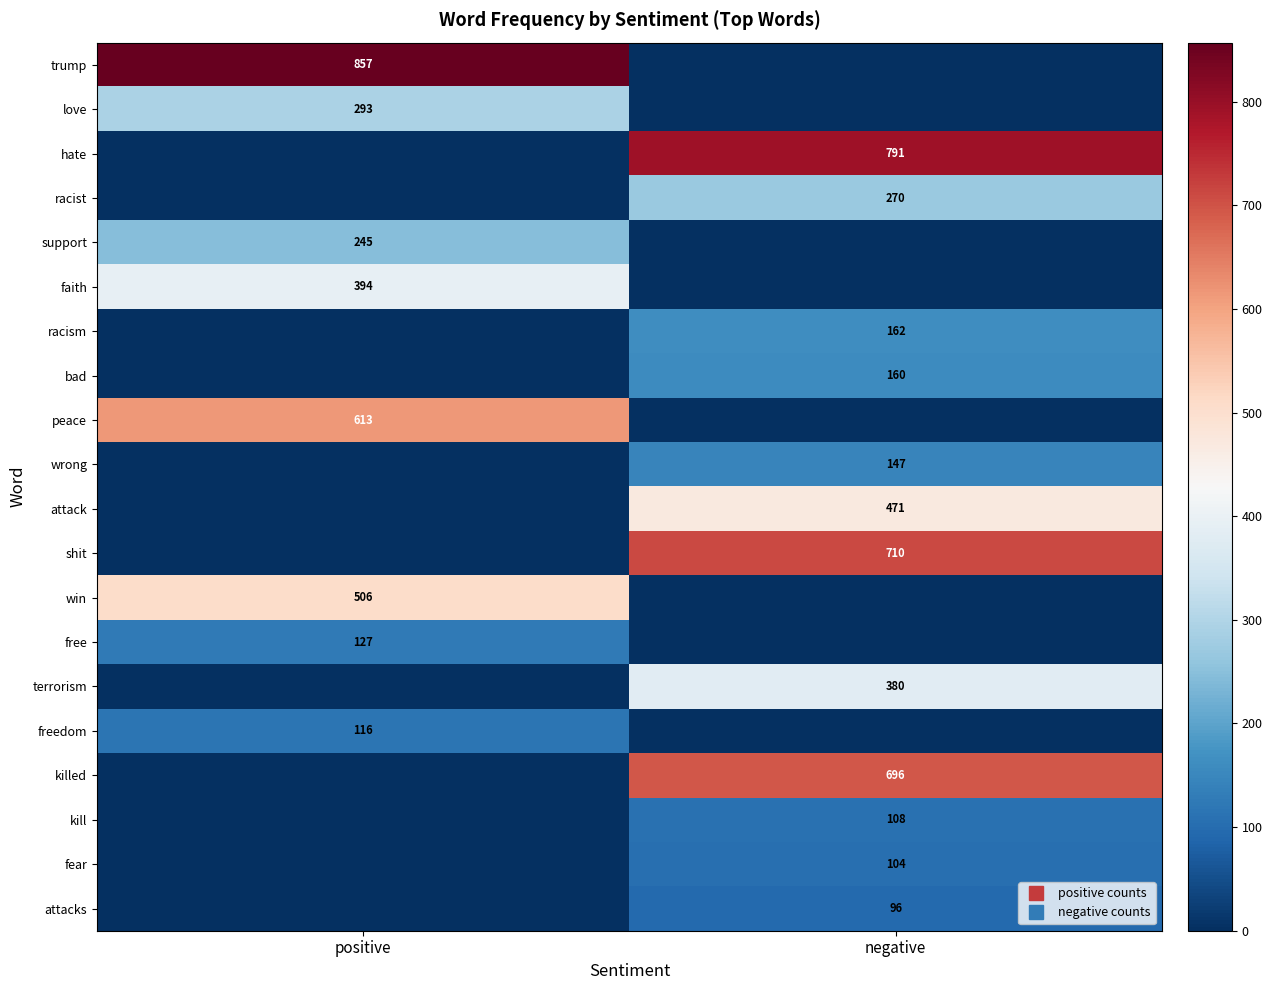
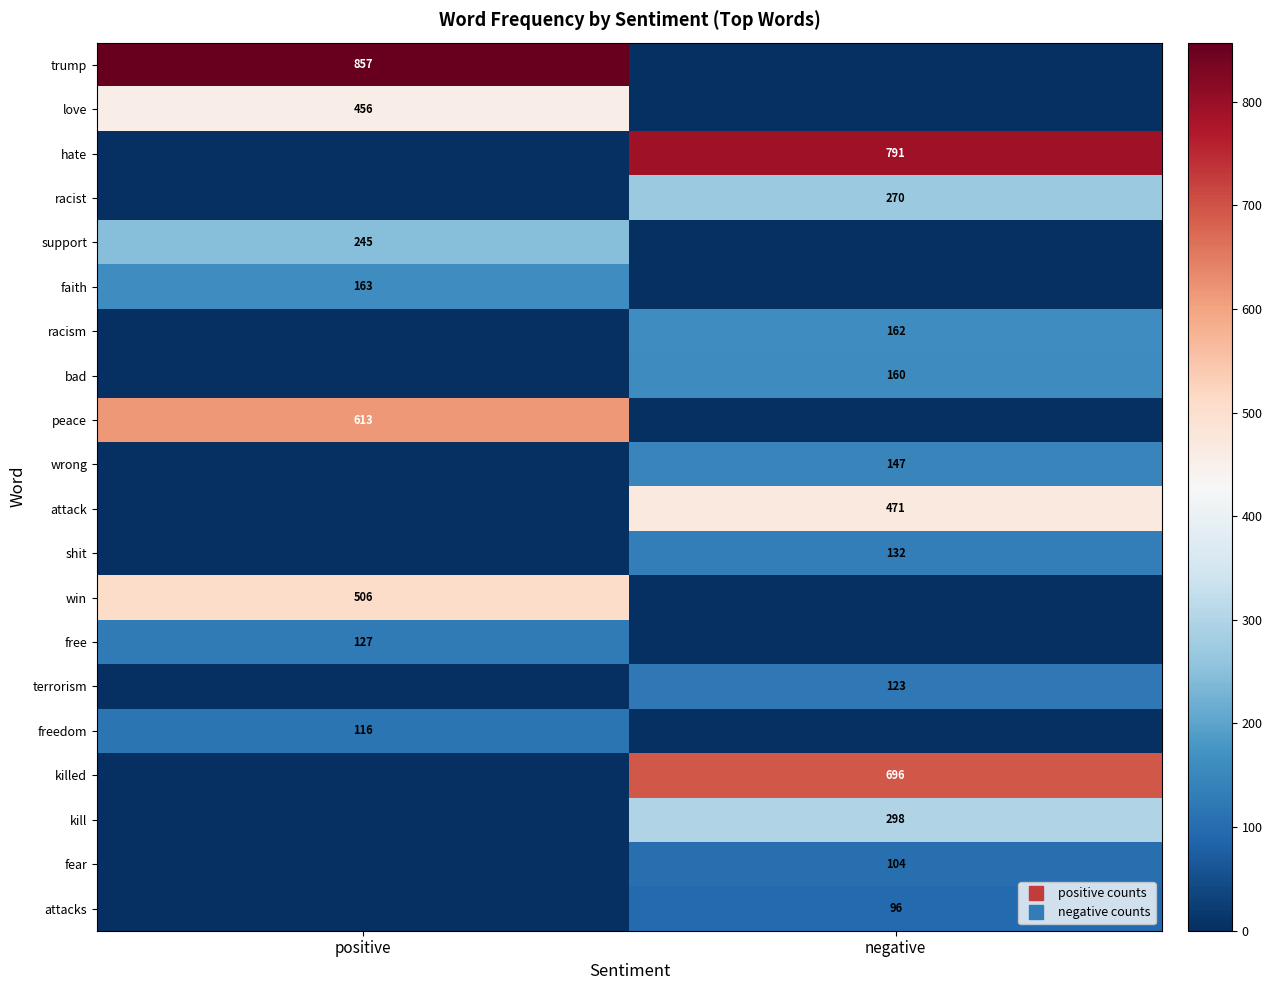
  {
    "trump": {
      "positive": 857
    },
    "love": {
-     "positive": 293
+     "positive": 456
    },
    "hate": {
      "negative": 791
    },
    "racist": {
      "negative": 270
    },
    "support": {
      "positive": 245
    },
    "faith": {
-     "positive": 394
+     "positive": 163
    },
    "racism": {
      "negative": 162
    },
    "bad": {
      "negative": 160
    },
    "peace": {
      "positive": 613
    },
    "wrong": {
      "negative": 147
    },
    "attack": {
      "negative": 471
    },
    "shit": {
-     "negative": 710
+     "negative": 132
    },
    "win": {
      "positive": 506
    },
    "free": {
      "positive": 127
    },
    "terrorism": {
-     "negative": 380
+     "negative": 123
    },
    "freedom": {
      "positive": 116
    },
    "killed": {
      "negative": 696
    },
    "kill": {
-     "negative": 108
+     "negative": 298
    },
    "fear": {
      "negative": 104
    },
    "attacks": {
      "negative": 96
    }
  }
